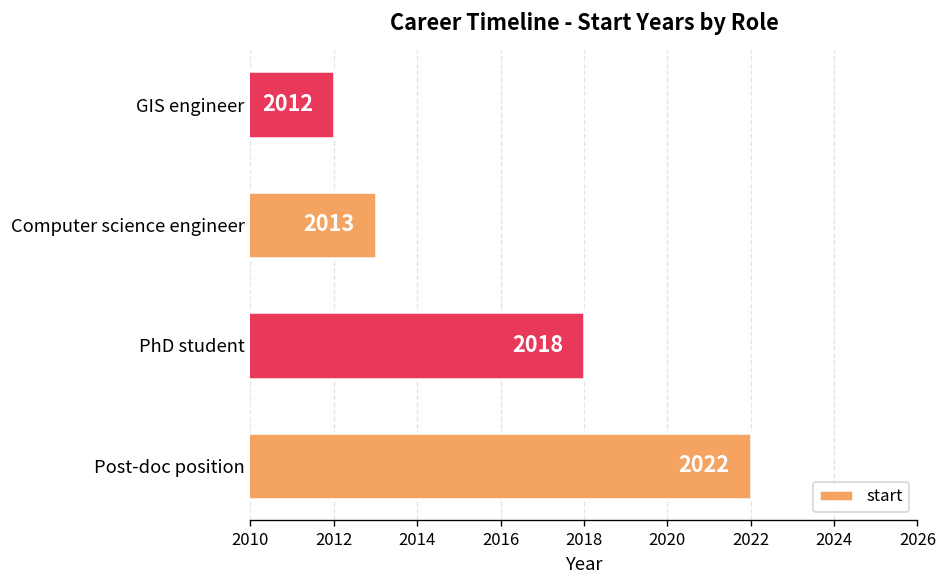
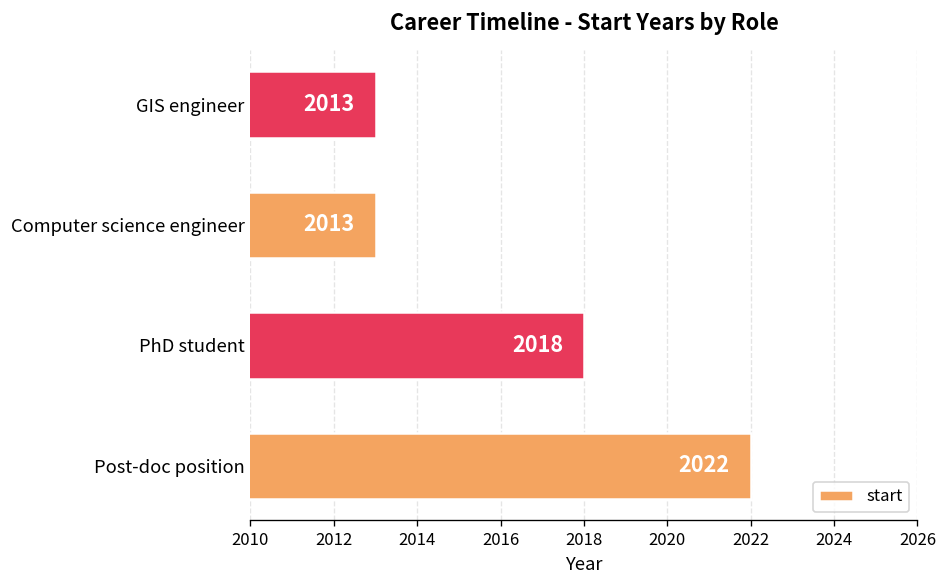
  {
-   "GIS engineer": 2012,
+   "GIS engineer": 2013,
    "Computer science engineer": 2013,
    "PhD student": 2018,
    "Post-doc position": 2022
  }
